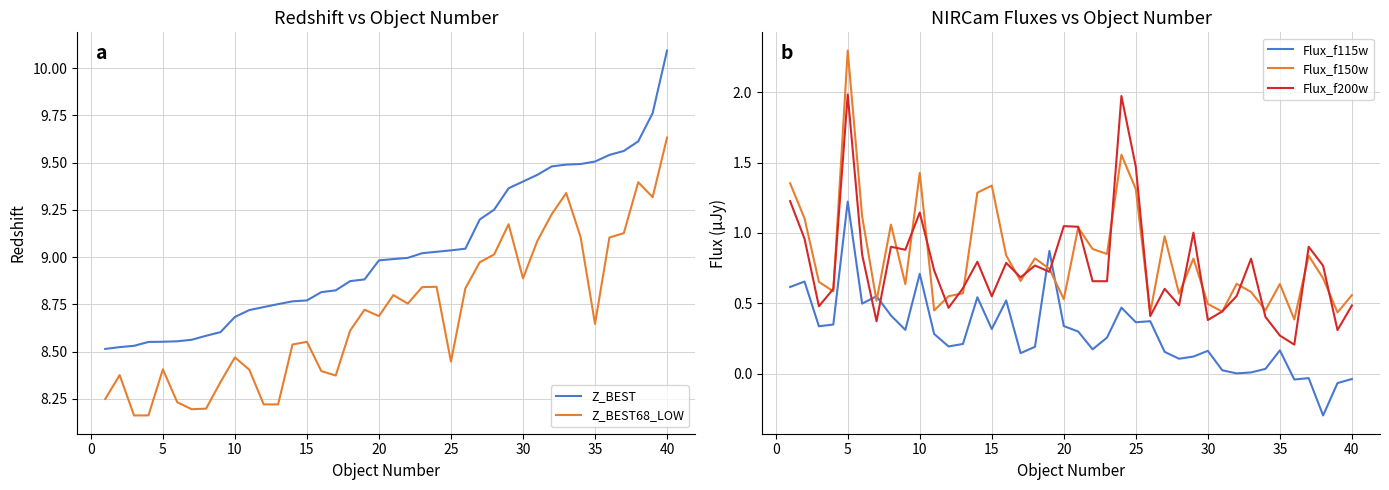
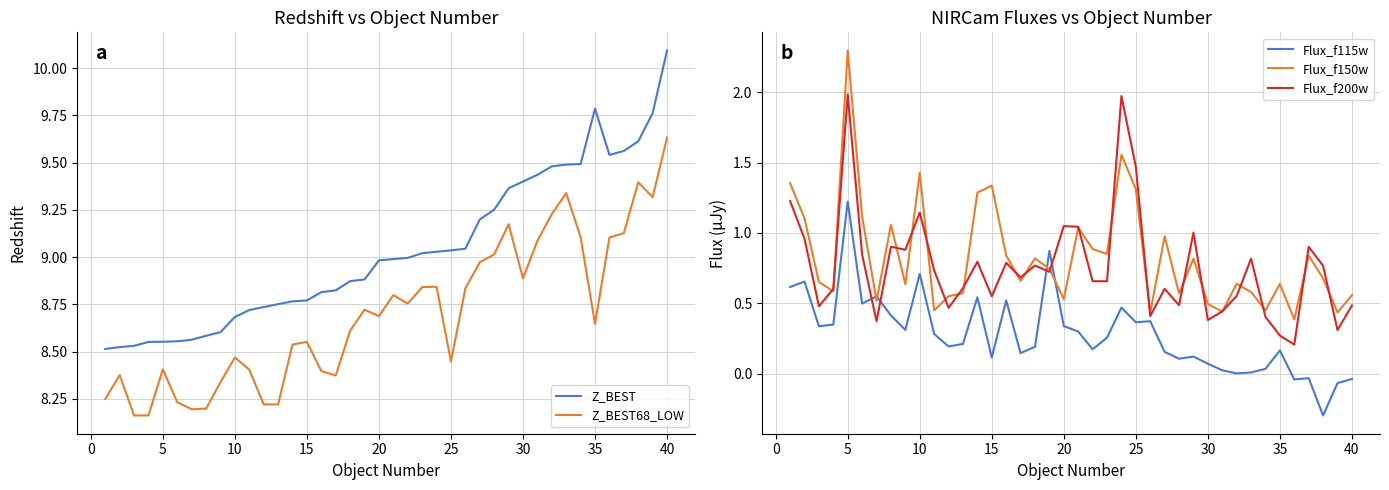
  {
    "Redshift vs Object Number": {
      "Z_BEST": {
        "5": 8.55,
        "10": 8.68,
        "15": 8.77,
        "20": 8.98,
        "25": 9.04,
        "30": 9.40,
-       "35": 9.51,
+       "35": 9.79,
        "40": 10.09
      },
      "Z_BEST68_LOW": {
        "5": 8.41,
        "10": 8.47,
        "15": 8.55,
        "20": 8.69,
        "25": 8.45,
        "30": 8.89,
        "35": 8.65,
        "40": 9.63
      }
    },
    "NIRCam Fluxes vs Object Number": {
      "Flux_f115w": {
        "5": 1.22,
        "10": 0.71,
-       "15": 0.32,
+       "15": 0.12,
        "20": 0.34,
        "25": 0.37,
-       "30": 0.16,
+       "30": 0.07,
        "35": 0.17,
        "40": -0.04
      },
      "Flux_f150w": {
        "5": 2.29,
        "10": 1.43,
        "15": 1.34,
        "20": 0.53,
        "25": 1.31,
        "30": 0.50,
        "35": 0.64,
        "40": 0.56
      },
      "Flux_f200w": {
        "5": 1.98,
        "10": 1.15,
        "15": 0.55,
        "20": 1.05,
        "25": 1.47,
        "30": 0.38,
        "35": 0.27,
        "40": 0.49
      }
    }
  }
